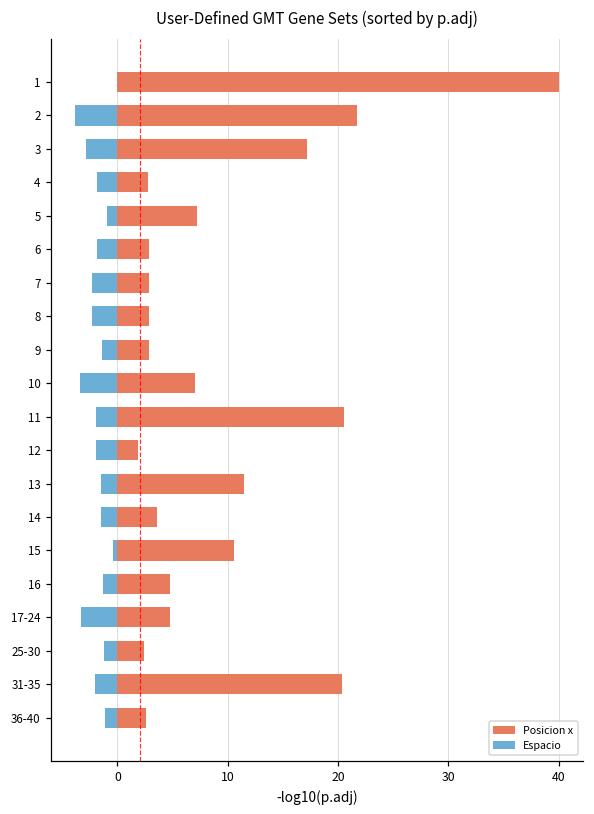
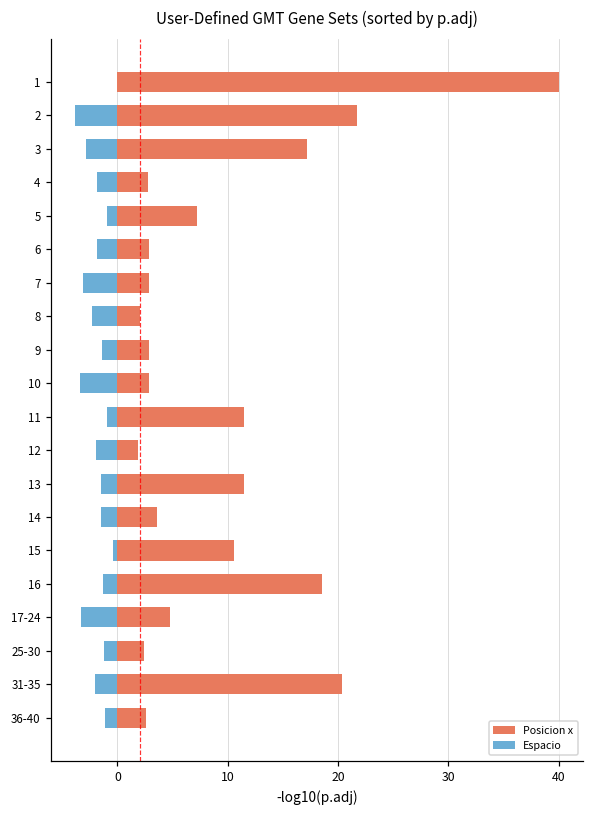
  {
    "Posicion x": {
      "1": 40.0,
      "2": 21.7,
      "3": 17.1,
      "4": 2.8,
      "5": 7.2,
      "6": 2.9,
      "7": 2.9,
-     "8": 2.9,
+     "8": 2.0,
      "9": 2.9,
-     "10": 7.0,
-     "11": 20.6,
+     "10": 2.9,
+     "11": 11.4,
      "12": 1.9,
      "13": 11.4,
      "14": 3.6,
      "15": 10.6,
-     "16": 4.8,
+     "16": 18.6,
      "17-24": 4.8,
      "25-30": 2.4,
      "31-35": 20.4,
      "36-40": 2.6
    },
    "Espacio": {
      "1": 0.0,
      "2": -3.8,
      "3": -2.9,
      "4": -1.9,
      "5": -1.0,
      "6": -1.8,
-     "7": -2.3,
+     "7": -3.1,
      "8": -2.3,
      "9": -1.4,
      "10": -3.4,
-     "11": -1.9,
+     "11": -1.0,
      "12": -1.9,
      "13": -1.5,
      "14": -1.5,
      "15": -0.4,
      "16": -1.3,
      "17-24": -3.3,
      "25-30": -1.2,
      "31-35": -2.0,
      "36-40": -1.1
    }
  }
